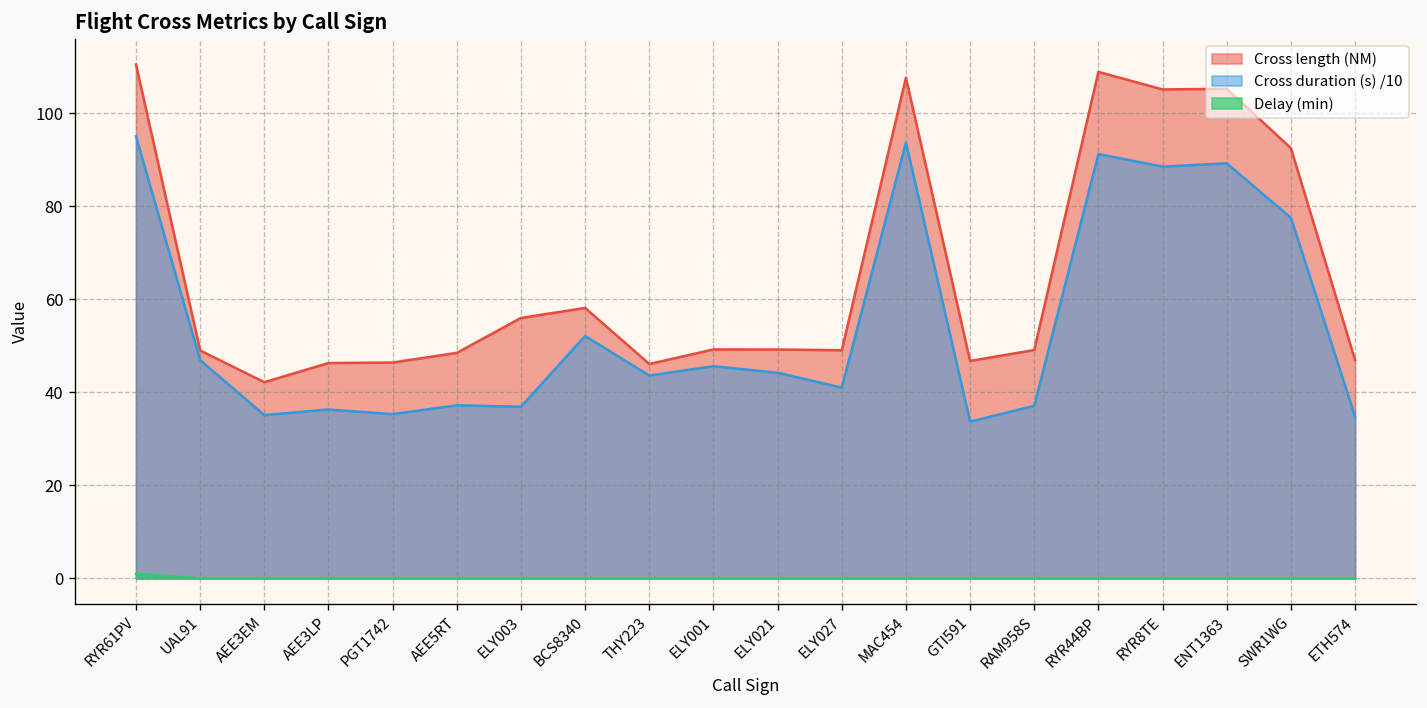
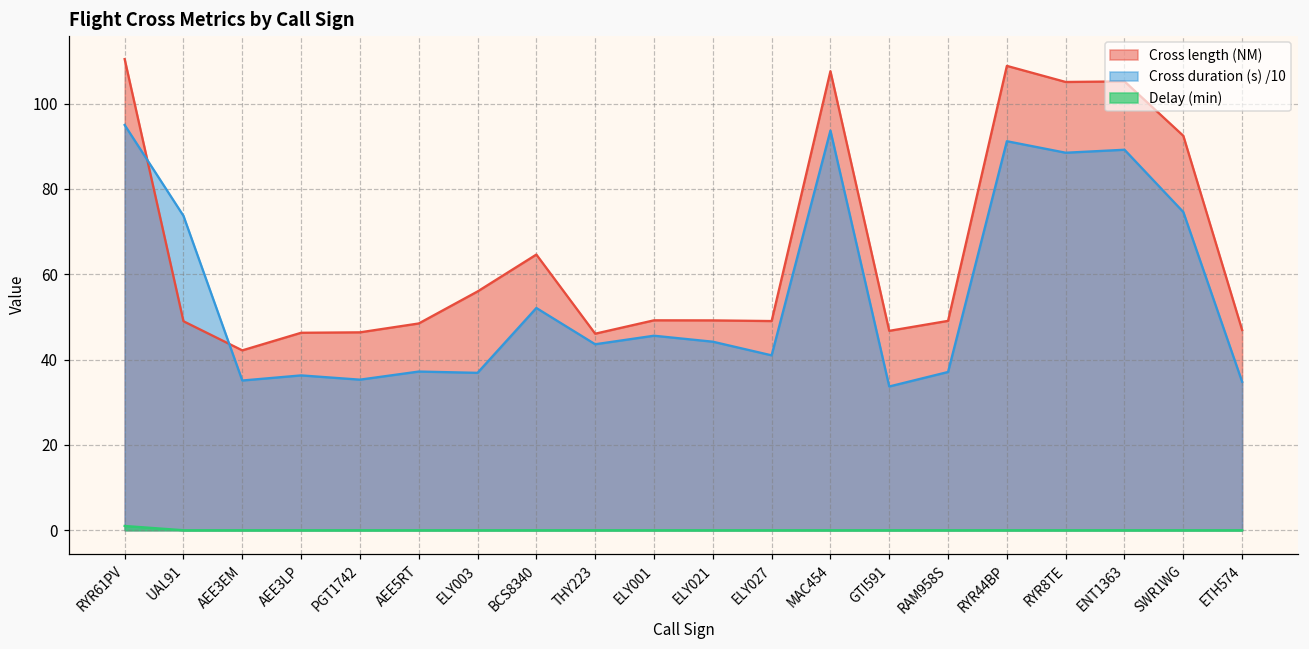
  {
    "Cross length (NM)": {
      "RYR61PV": 110,
      "UAL91": 49,
      "AEE3EM": 42,
      "AEE3LP": 46,
      "PGT1742": 46,
      "AEE5RT": 48,
      "ELY003": 56,
-     "BCS8340": 58,
+     "BCS8340": 65,
      "THY223": 46,
      "ELY001": 49,
      "ELY021": 49,
      "ELY027": 49,
      "MAC454": 108,
      "GTI591": 47,
      "RAM958S": 49,
      "RYR44BP": 109,
      "RYR8TE": 105,
      "SWR1WG": 92,
      "ETH574": 47
    },
    "Cross duration (s) /10": {
      "RYR61PV": 95,
-     "UAL91": 47,
+     "UAL91": 74,
      "AEE3EM": 35,
      "AEE3LP": 36,
      "PGT1742": 35,
      "AEE5RT": 37,
      "ELY003": 37,
      "BCS8340": 52,
      "THY223": 44,
      "ELY001": 46,
      "ELY021": 44,
      "ELY027": 41,
      "MAC454": 94,
      "GTI591": 34,
      "RAM958S": 37,
      "RYR44BP": 91,
      "RYR8TE": 89,
      "ENT1363": 89,
-     "SWR1WG": 78,
+     "SWR1WG": 75,
      "ETH574": 35
    },
    "Delay (min)": {
      "RYR61PV": 1,
      "UAL91": 0,
      "AEE3EM": 0,
      "AEE3LP": 0,
      "PGT1742": 0,
      "AEE5RT": 0,
      "ELY003": 0,
      "BCS8340": 0,
      "THY223": 0,
      "ELY001": 0,
      "ELY021": 0,
      "ELY027": 0,
      "MAC454": 0,
      "GTI591": 0,
      "RAM958S": 0,
      "RYR44BP": 0,
      "RYR8TE": 0,
      "ENT1363": 0,
      "SWR1WG": 0,
      "ETH574": 0
    }
  }
